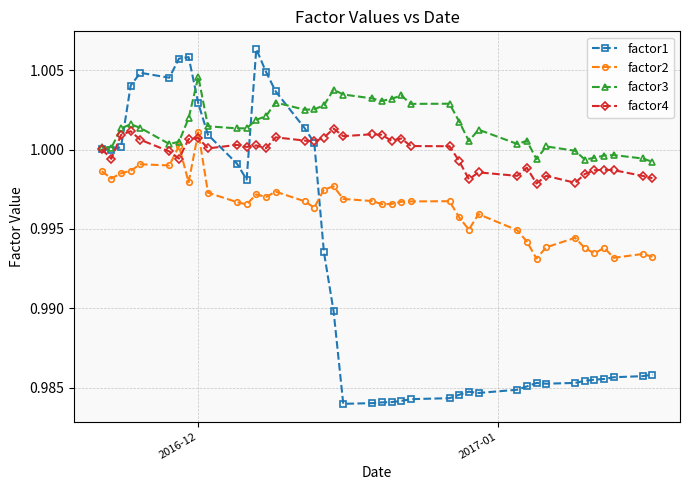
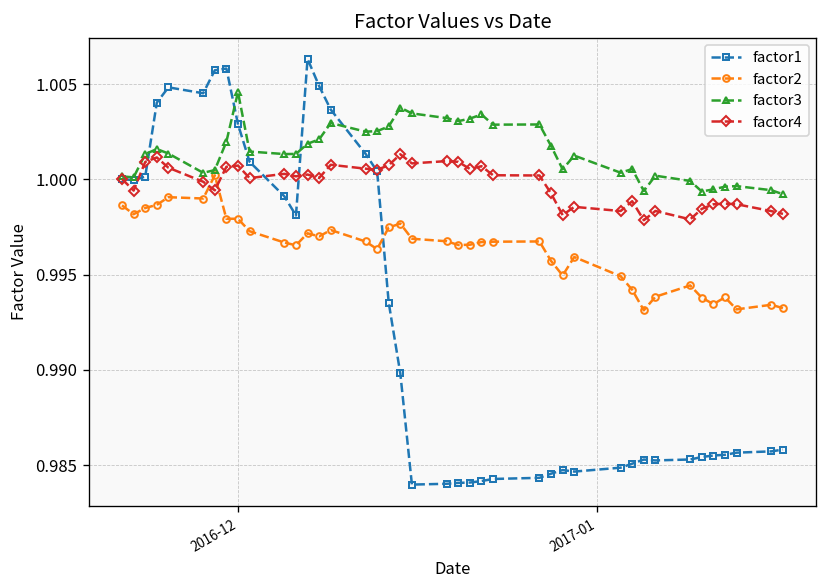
  {
    "factor1": {
      "2016-12": 1.0029
    },
    "factor2": {
-     "2016-12": 1.0011
+     "2016-12": 0.9979
    },
    "factor3": {
      "2016-12": 1.0046
    },
    "factor4": {
      "2016-12": 1.0007
    }
  }
